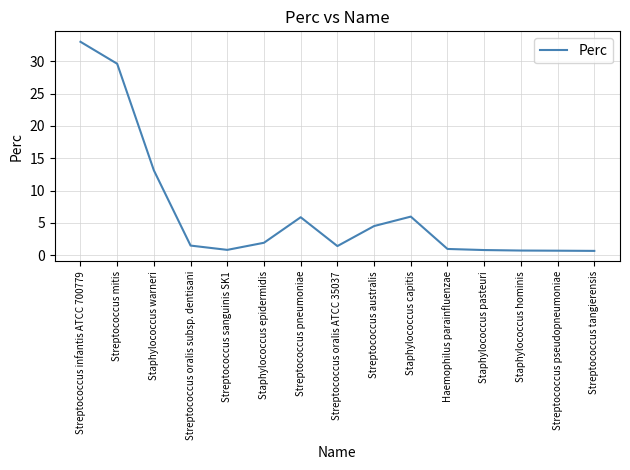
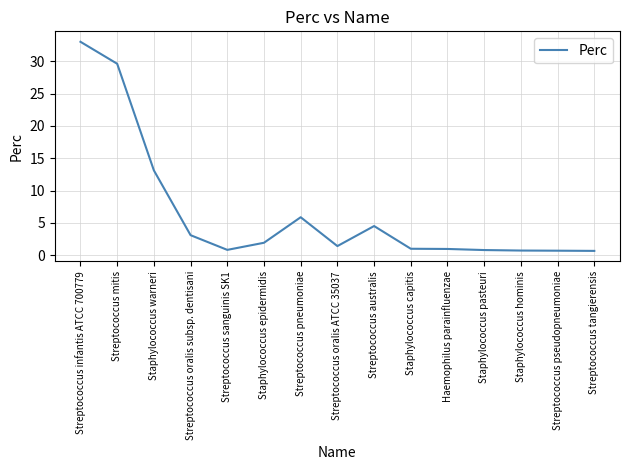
  {
    "Streptococcus infantis ATCC 700779": 33,
    "Streptococcus mitis": 30,
    "Staphylococcus warneri": 13,
-   "Streptococcus oralis subsp. dentisani": 2,
+   "Streptococcus oralis subsp. dentisani": 3,
    "Streptococcus sanguinis SK1": 1,
    "Staphylococcus epidermidis": 2,
    "Streptococcus pneumoniae": 6,
    "Streptococcus oralis ATCC 35037": 1,
    "Streptococcus australis": 5,
-   "Staphylococcus capitis": 6,
+   "Staphylococcus capitis": 1,
    "Haemophilus parainfluenzae": 1,
    "Staphylococcus pasteuri": 1,
    "Staphylococcus hominis": 1,
    "Streptococcus pseudopneumoniae": 1,
    "Streptococcus tangierensis": 1
  }
